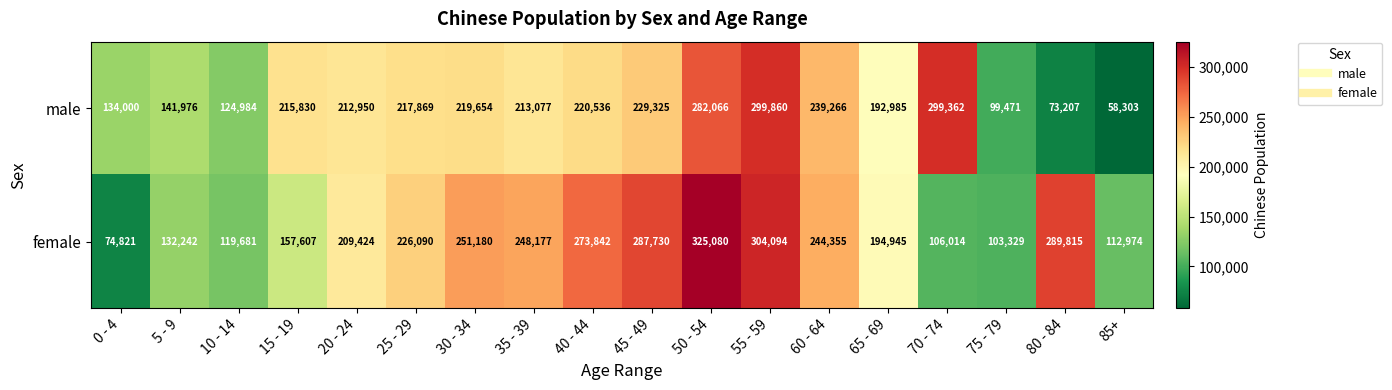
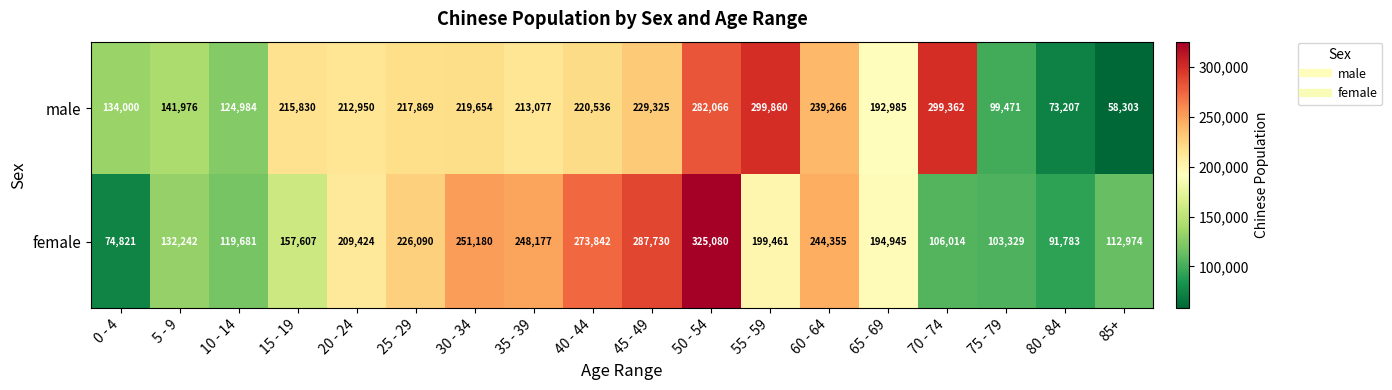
  {
    "male": {
      "0 - 4": "134,000",
      "5 - 9": "141,976",
      "10 - 14": "124,984",
      "15 - 19": "215,830",
      "20 - 24": "212,950",
      "25 - 29": "217,869",
      "30 - 34": "219,654",
      "35 - 39": "213,077",
      "40 - 44": "220,536",
      "45 - 49": "229,325",
      "50 - 54": "282,066",
      "55 - 59": "299,860",
      "60 - 64": "239,266",
      "65 - 69": "192,985",
      "70 - 74": "299,362",
      "75 - 79": "99,471",
      "80 - 84": "73,207",
      "85+": "58,303"
    },
    "female": {
      "0 - 4": "74,821",
      "5 - 9": "132,242",
      "10 - 14": "119,681",
      "15 - 19": "157,607",
      "20 - 24": "209,424",
      "25 - 29": "226,090",
      "30 - 34": "251,180",
      "35 - 39": "248,177",
      "40 - 44": "273,842",
      "45 - 49": "287,730",
      "50 - 54": "325,080",
-     "55 - 59": "304,094",
+     "55 - 59": "199,461",
      "60 - 64": "244,355",
      "65 - 69": "194,945",
      "70 - 74": "106,014",
      "75 - 79": "103,329",
-     "80 - 84": "289,815",
+     "80 - 84": "91,783",
      "85+": "112,974"
    }
  }
